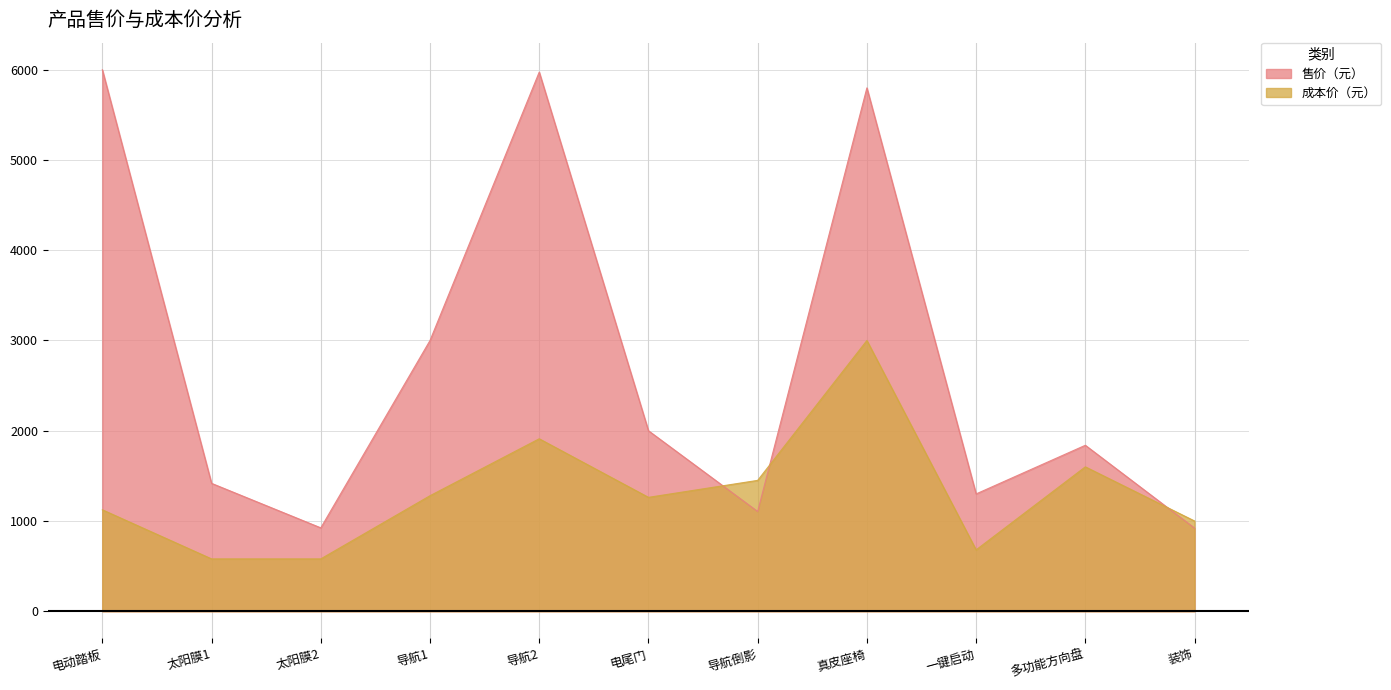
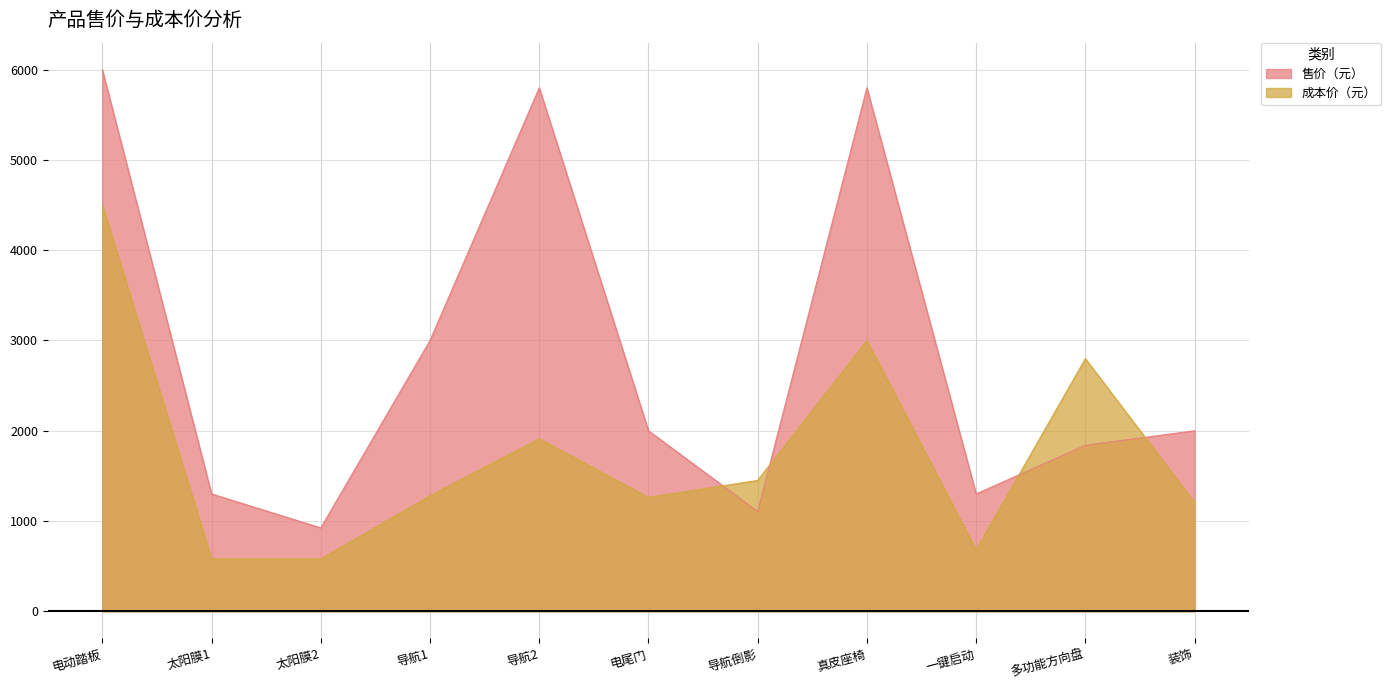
  {
    "售价（元）": {
      "电动踏板": 6000,
-     "太阳膜1": 1400,
+     "太阳膜1": 1300,
      "太阳膜2": 900,
      "导航1": 3000,
-     "导航2": 6000,
+     "导航2": 5800,
      "电尾门": 2000,
      "导航倒影": 1100,
      "真皮座椅": 5800,
      "一键启动": 1300,
      "多功能方向盘": 1800,
-     "装饰": 900
+     "装饰": 2000
    },
    "成本价（元）": {
-     "电动踏板": 1100,
+     "电动踏板": 4500,
      "太阳膜1": 600,
      "太阳膜2": 600,
      "导航1": 1300,
      "导航2": 1900,
      "电尾门": 1300,
      "导航倒影": 1500,
      "真皮座椅": 3000,
      "一键启动": 700,
-     "多功能方向盘": 1600,
-     "装饰": 1000
+     "多功能方向盘": 2800,
+     "装饰": 1200
    }
  }
